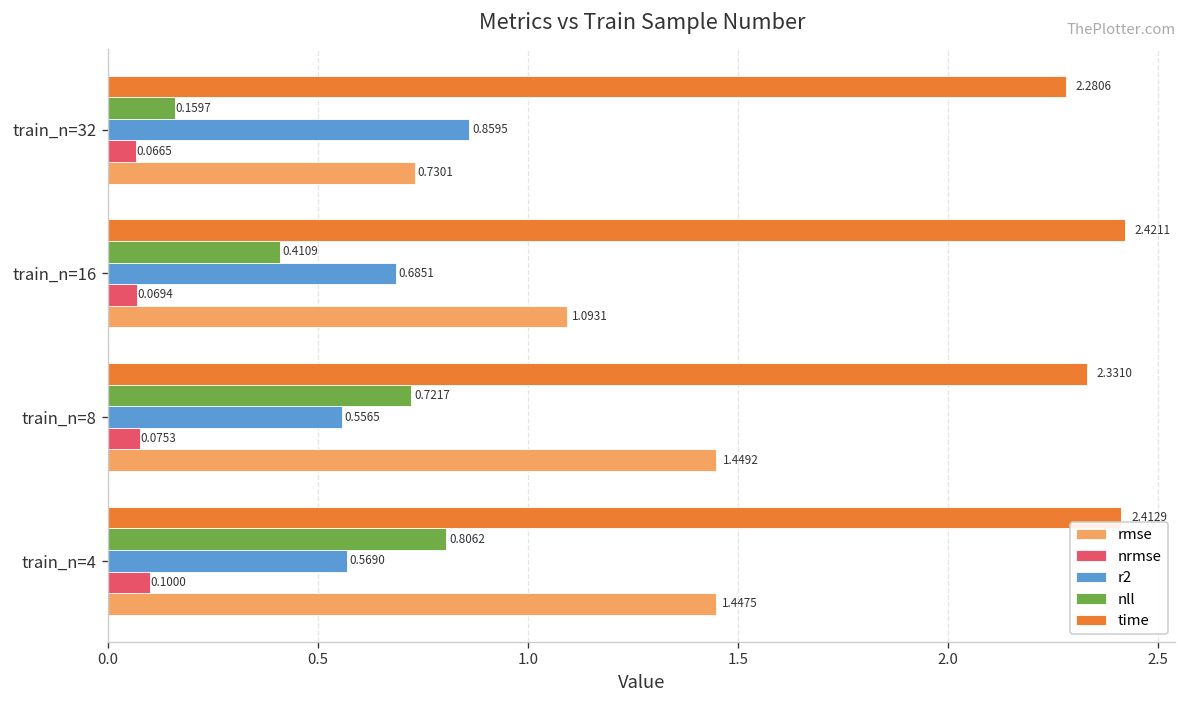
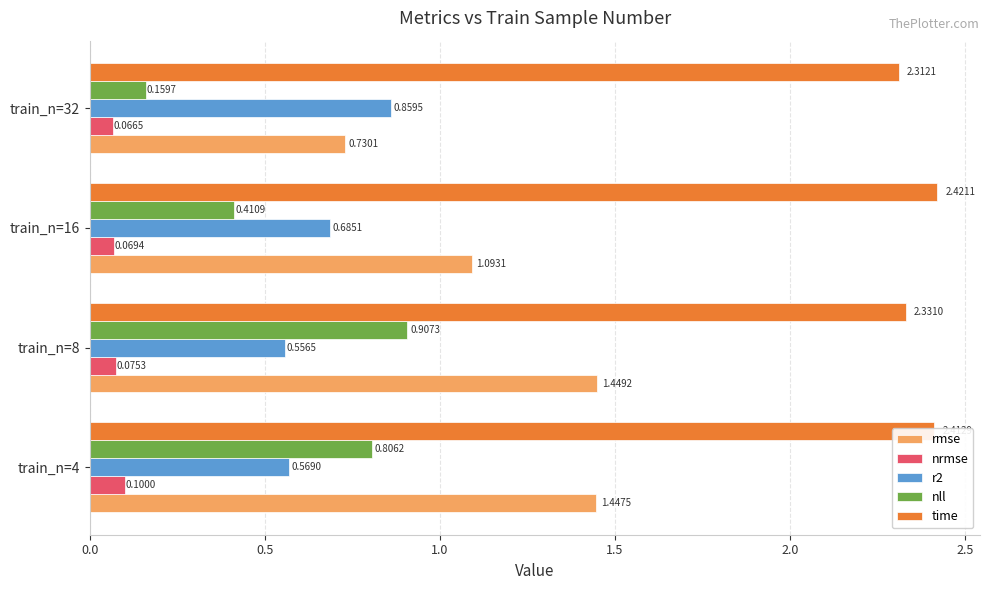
  {
    "rmse": {
      "train_n=32": 0.7301,
      "train_n=16": 1.0931,
      "train_n=8": 1.4492,
      "train_n=4": 1.4475
    },
    "nrmse": {
      "train_n=32": 0.0665,
      "train_n=16": 0.0694,
      "train_n=8": 0.0753,
      "train_n=4": 0.1000
    },
    "r2": {
      "train_n=32": 0.8595,
      "train_n=16": 0.6851,
      "train_n=8": 0.5565,
      "train_n=4": 0.5690
    },
    "nll": {
      "train_n=32": 0.1597,
      "train_n=16": 0.4109,
-     "train_n=8": 0.7217,
+     "train_n=8": 0.9073,
      "train_n=4": 0.8062
    },
    "time": {
-     "train_n=32": 2.2806,
+     "train_n=32": 2.3121,
      "train_n=16": 2.4211,
      "train_n=8": 2.3310
    }
  }
